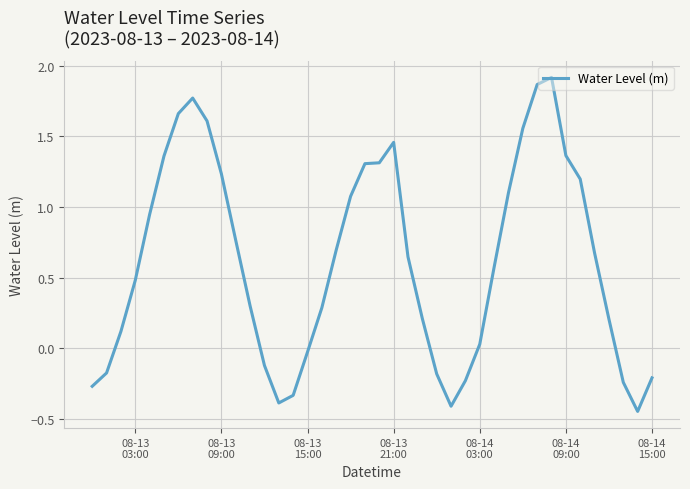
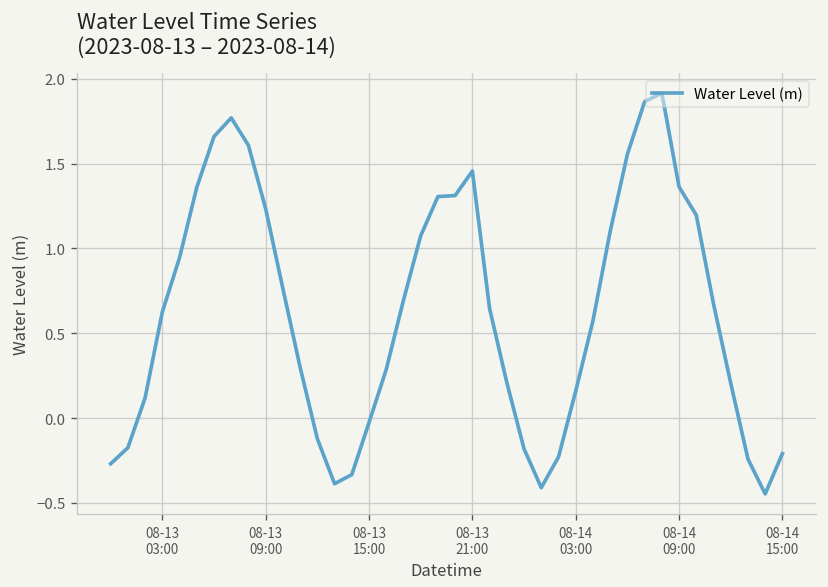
  {
-   "08-13 03:00": 0.48,
+   "08-13 03:00": 0.62,
    "08-13 09:00": 1.23,
    "08-13 15:00": -0.03,
    "08-13 21:00": 1.46,
-   "08-14 03:00": 0.03,
+   "08-14 03:00": 0.16,
    "08-14 09:00": 1.36,
    "08-14 15:00": -0.21
  }
